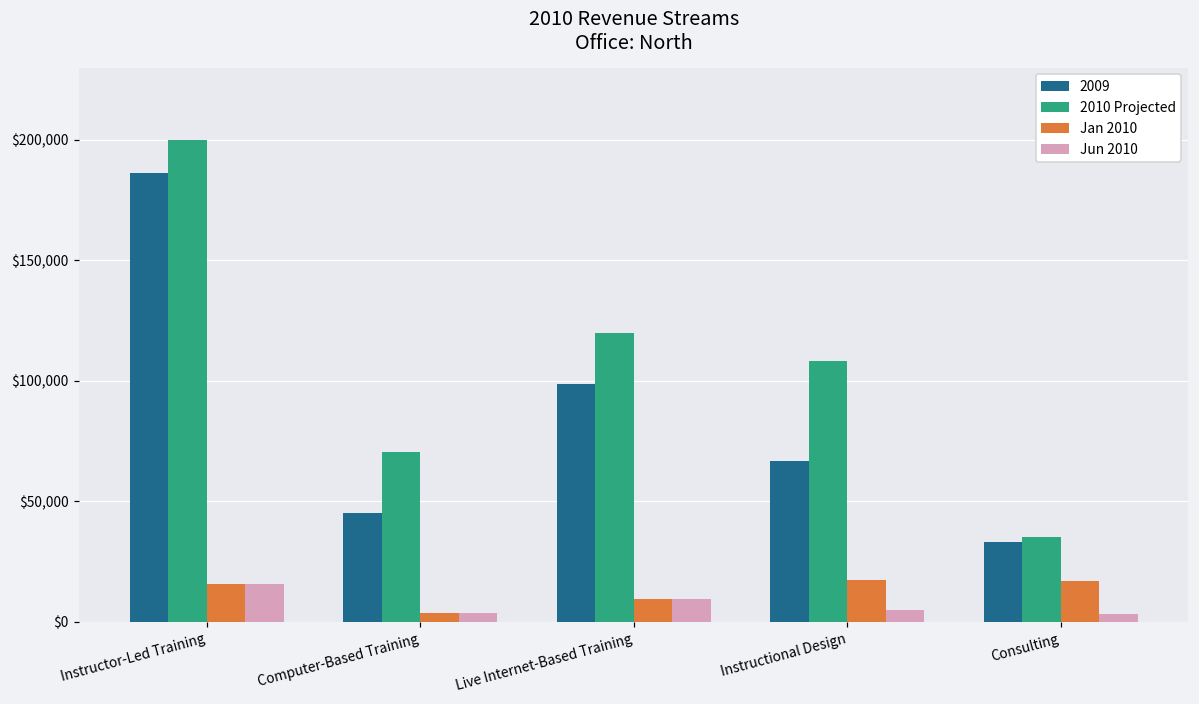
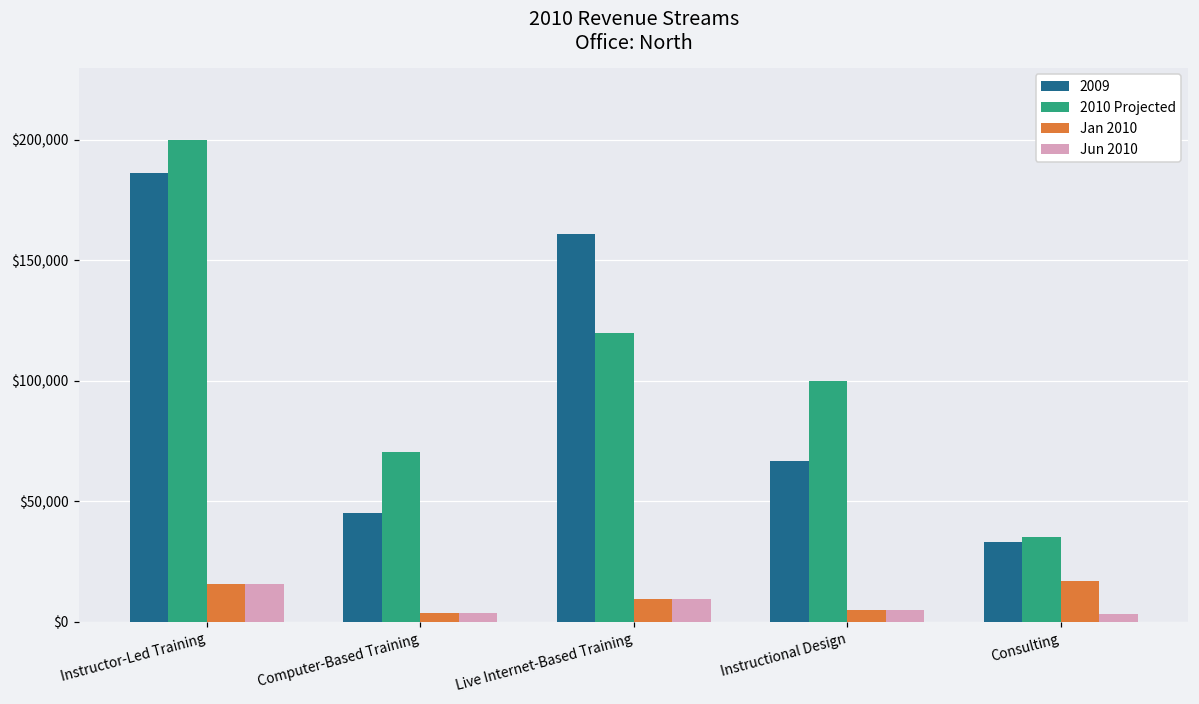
  {
    "2009": {
      "Instructor-Led Training": "$186,000",
      "Computer-Based Training": "$45,000",
-     "Live Internet-Based Training": "$99,000",
+     "Live Internet-Based Training": "$161,000",
      "Instructional Design": "$67,000",
      "Consulting": "$33,000"
    },
    "2010 Projected": {
      "Instructor-Led Training": "$200,000",
      "Computer-Based Training": "$70,000",
      "Live Internet-Based Training": "$120,000",
-     "Instructional Design": "$108,000",
+     "Instructional Design": "$100,000",
      "Consulting": "$35,000"
    },
    "Jan 2010": {
      "Instructor-Led Training": "$16,000",
      "Computer-Based Training": "$4,000",
      "Live Internet-Based Training": "$9,000",
-     "Instructional Design": "$17,000",
+     "Instructional Design": "$5,000",
      "Consulting": "$17,000"
    },
    "Jun 2010": {
      "Instructor-Led Training": "$16,000",
      "Computer-Based Training": "$4,000",
      "Live Internet-Based Training": "$9,000",
      "Instructional Design": "$5,000",
      "Consulting": "$3,000"
    }
  }
